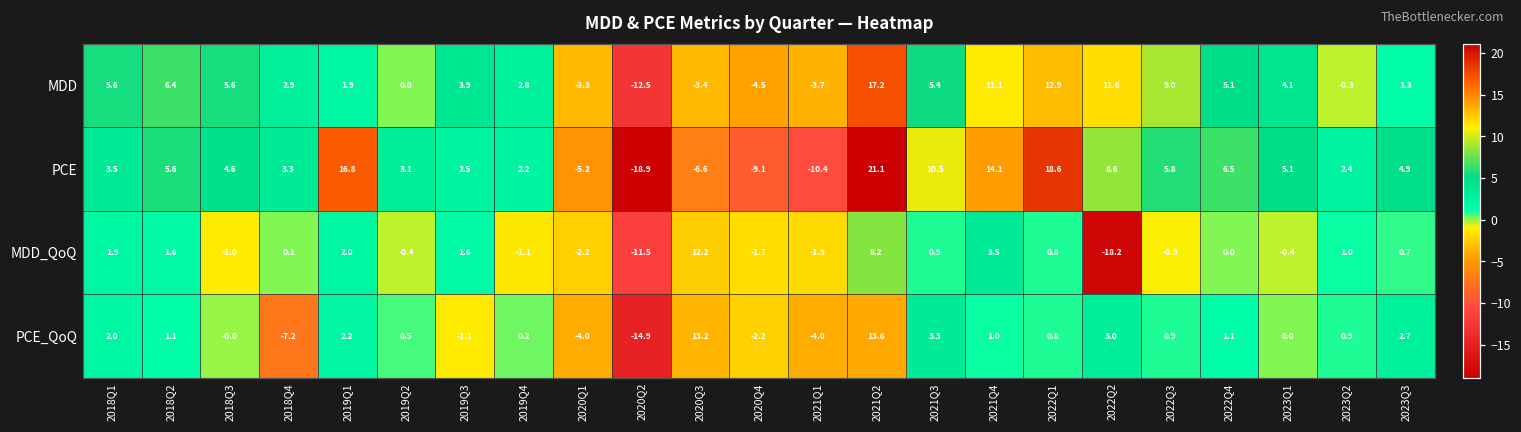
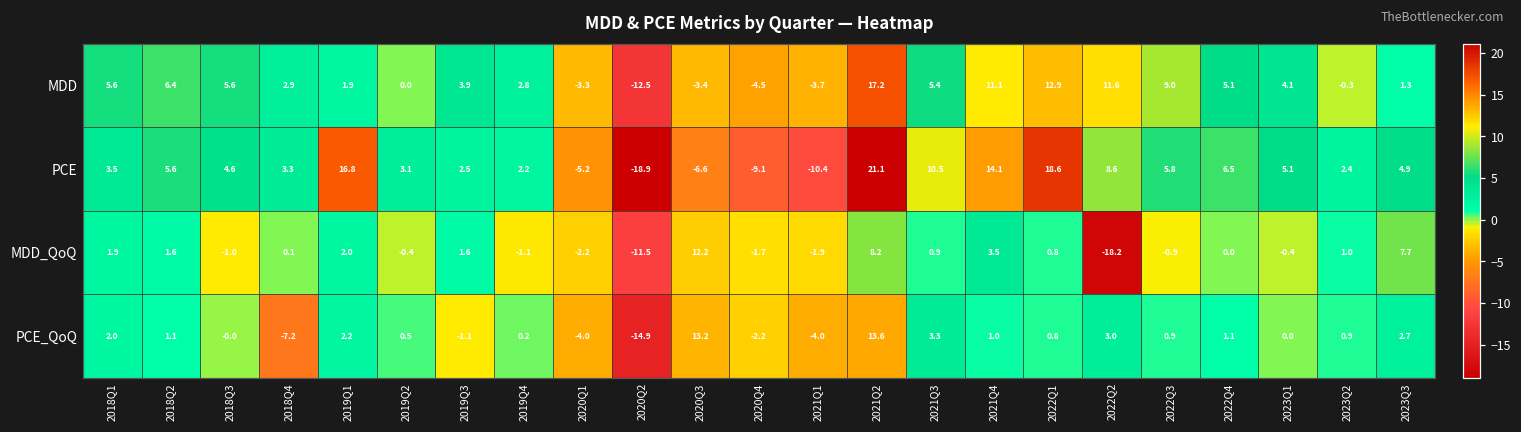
  {
    "MDD": {
      "2018Q1": 5.6,
      "2018Q2": 6.4,
      "2018Q3": 5.6,
      "2018Q4": 2.9,
      "2019Q1": 1.9,
      "2019Q2": 0.0,
      "2019Q3": 3.9,
      "2019Q4": 2.8,
      "2020Q1": -3.3,
      "2020Q2": -12.5,
      "2020Q3": -3.4,
      "2020Q4": -4.5,
      "2021Q1": -3.7,
      "2021Q2": 17.2,
      "2021Q3": 5.4,
      "2021Q4": 11.1,
      "2022Q1": 12.9,
      "2022Q2": 11.6,
      "2022Q3": 9.0,
      "2022Q4": 5.1,
      "2023Q1": 4.1,
      "2023Q2": -0.3,
      "2023Q3": 1.3
    },
    "PCE": {
      "2018Q1": 3.5,
      "2018Q2": 5.6,
      "2018Q3": 4.6,
      "2018Q4": 3.3,
      "2019Q1": 16.8,
      "2019Q2": 3.1,
      "2019Q3": 2.5,
      "2019Q4": 2.2,
      "2020Q1": -5.2,
      "2020Q2": -18.9,
      "2020Q3": -6.6,
      "2020Q4": -9.1,
      "2021Q1": -10.4,
      "2021Q2": 21.1,
      "2021Q3": 10.5,
      "2021Q4": 14.1,
      "2022Q1": 18.6,
      "2022Q2": 8.6,
      "2022Q3": 5.8,
      "2022Q4": 6.5,
      "2023Q1": 5.1,
      "2023Q2": 2.4,
      "2023Q3": 4.9
    },
    "MDD_QoQ": {
      "2018Q1": 1.9,
      "2018Q2": 1.6,
      "2018Q3": -1.0,
      "2018Q4": 0.1,
      "2019Q1": 2.0,
      "2019Q2": -0.4,
      "2019Q3": 1.6,
      "2019Q4": -1.1,
      "2020Q1": -2.2,
      "2020Q2": -11.5,
      "2020Q3": 12.2,
      "2020Q4": -1.7,
      "2021Q1": -1.9,
      "2021Q2": 8.2,
      "2021Q3": 0.9,
      "2021Q4": 3.5,
      "2022Q1": 0.8,
      "2022Q2": -18.2,
      "2022Q3": -0.9,
      "2022Q4": 0.0,
      "2023Q1": -0.4,
      "2023Q2": 1.0,
-     "2023Q3": 0.7
+     "2023Q3": 7.7
    },
    "PCE_QoQ": {
      "2018Q1": 2.0,
      "2018Q2": 1.1,
      "2018Q3": -0.0,
      "2018Q4": -7.2,
      "2019Q1": 2.2,
      "2019Q2": 0.5,
      "2019Q3": -1.1,
      "2019Q4": 0.2,
      "2020Q1": -4.0,
      "2020Q2": -14.9,
      "2020Q3": 13.2,
      "2020Q4": -2.2,
      "2021Q1": -4.0,
      "2021Q2": 13.6,
      "2021Q3": 3.3,
      "2021Q4": 1.0,
      "2022Q1": 0.8,
      "2022Q2": 3.0,
      "2022Q3": 0.9,
      "2022Q4": 1.1,
      "2023Q1": 0.0,
      "2023Q2": 0.9,
      "2023Q3": 2.7
    }
  }
